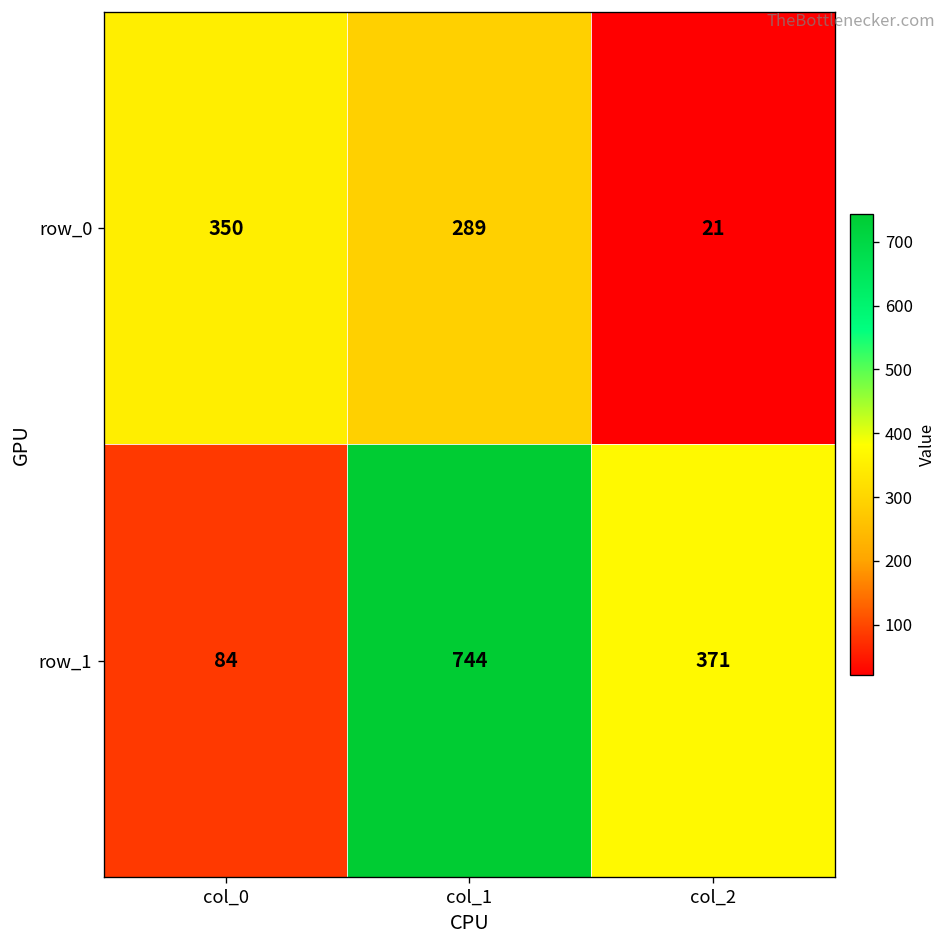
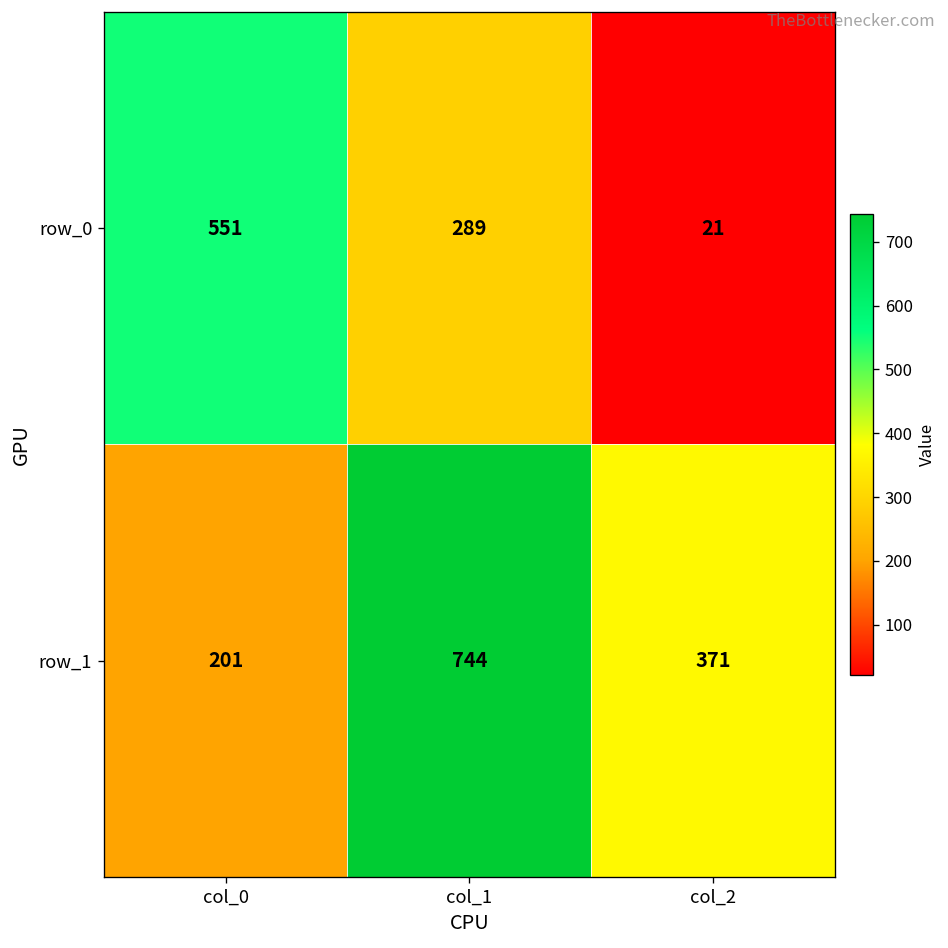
  {
    "row_0": {
-     "col_0": 350,
+     "col_0": 551,
      "col_1": 289,
      "col_2": 21
    },
    "row_1": {
-     "col_0": 84,
+     "col_0": 201,
      "col_1": 744,
      "col_2": 371
    }
  }
